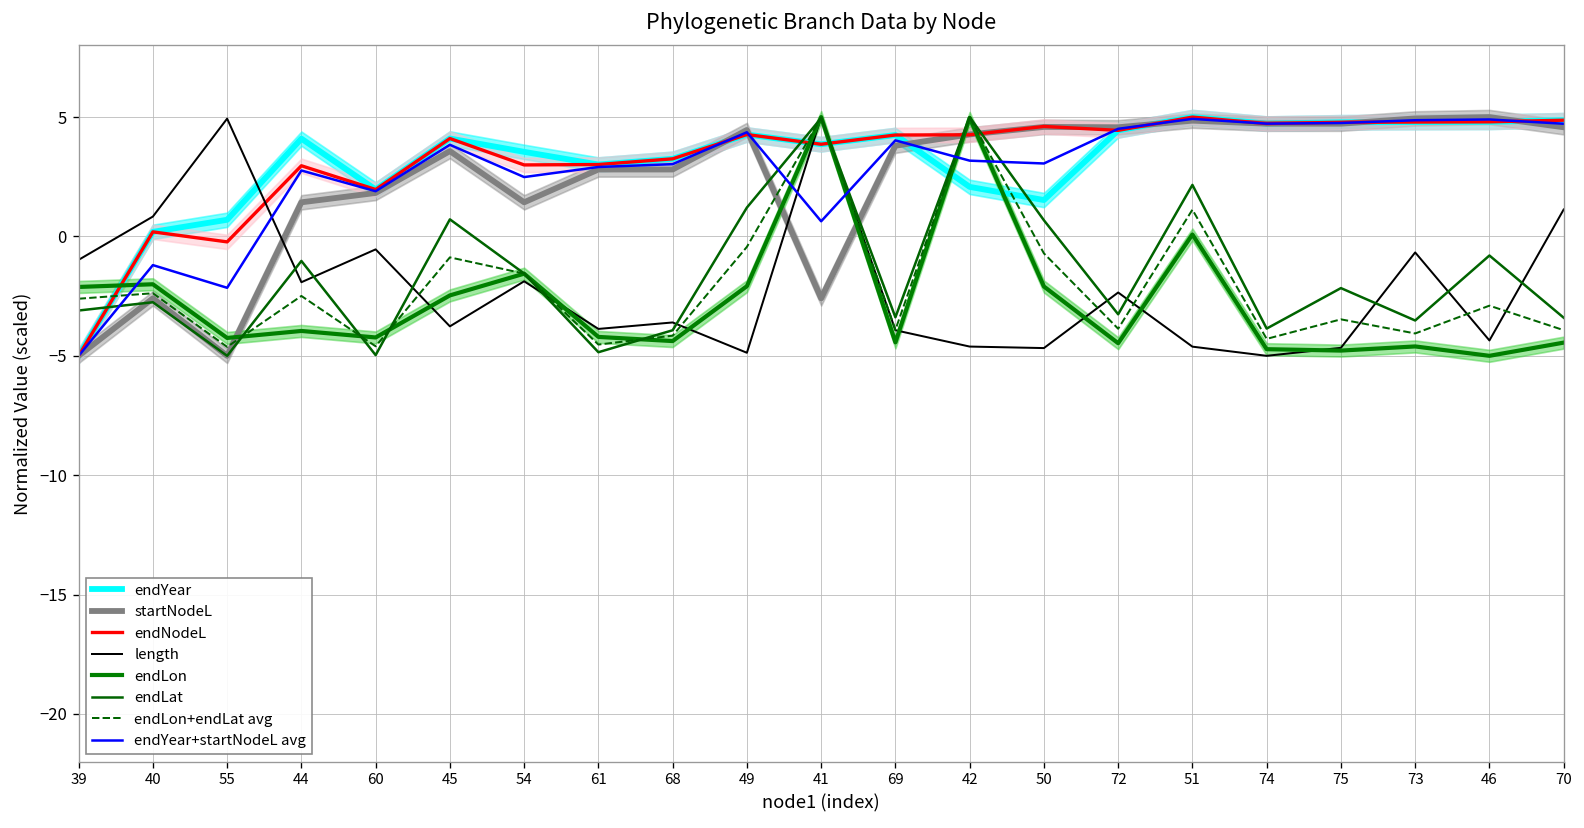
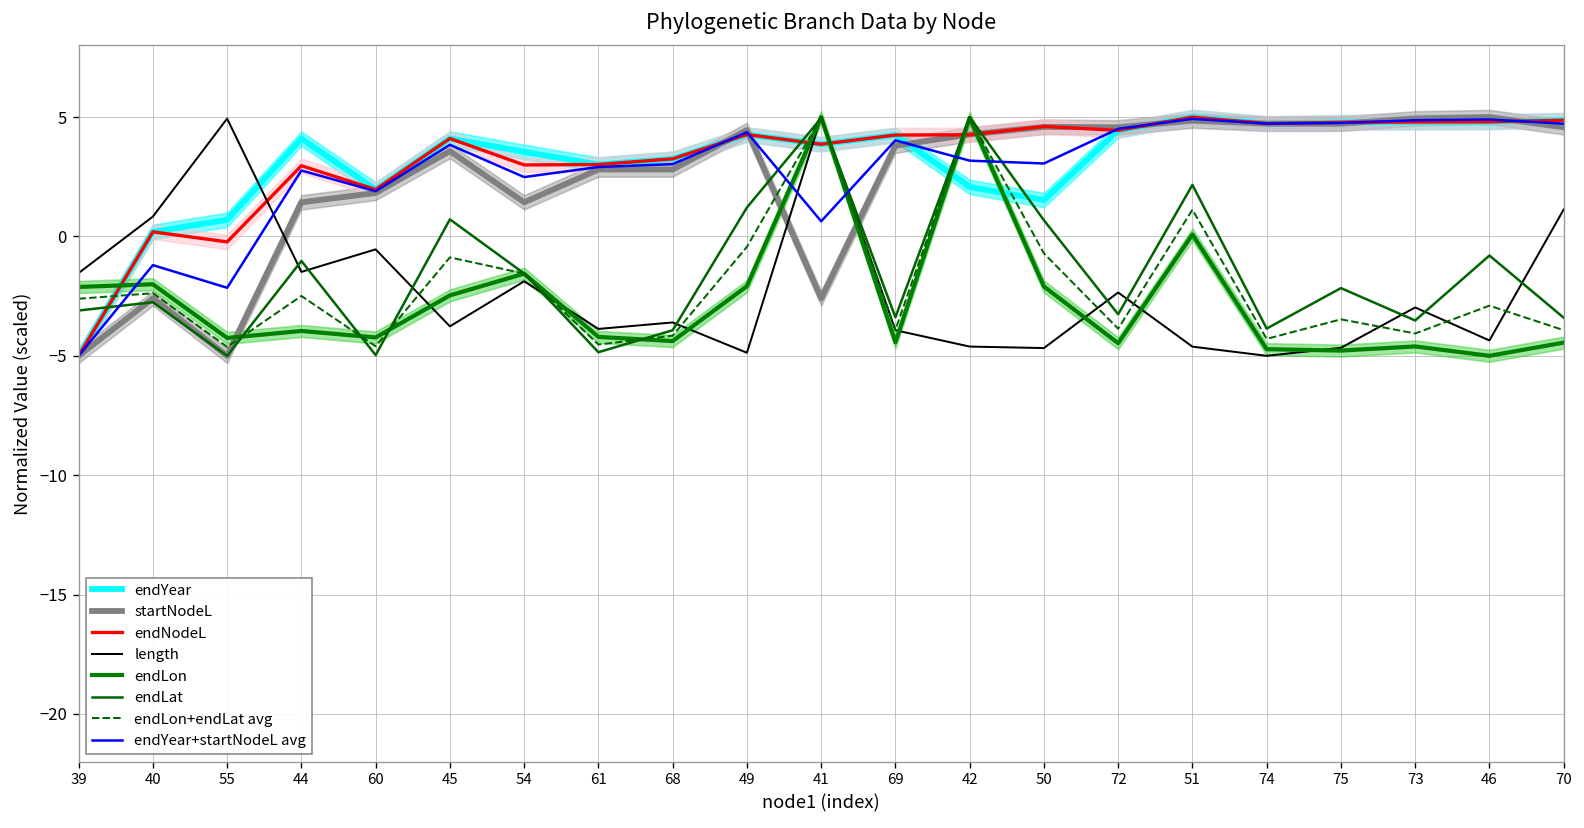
  {
    "endNodeL": {
      "55": -0.2,
      "44": 3.0,
      "54": 3.0
    },
    "length": {
-     "39": -1.0,
+     "39": -1.5,
      "40": 0.8,
      "55": 4.9,
-     "44": -1.9,
+     "44": -1.5,
      "60": -0.5,
      "45": -3.8,
      "54": -1.9,
      "68": -3.6,
      "49": -4.9,
      "42": -4.6,
      "50": -4.7,
      "72": -2.3,
      "51": -4.6,
      "74": -5.0,
-     "73": -0.7,
+     "73": -3.0,
      "46": -4.4,
      "70": 1.1
    },
    "endYear+startNodeL avg": {
      "40": -1.2,
      "55": -2.2,
      "44": 2.8,
      "54": 2.5,
      "41": 0.6,
      "42": 3.2,
      "50": 3.1,
      "70": 4.7
    }
  }
